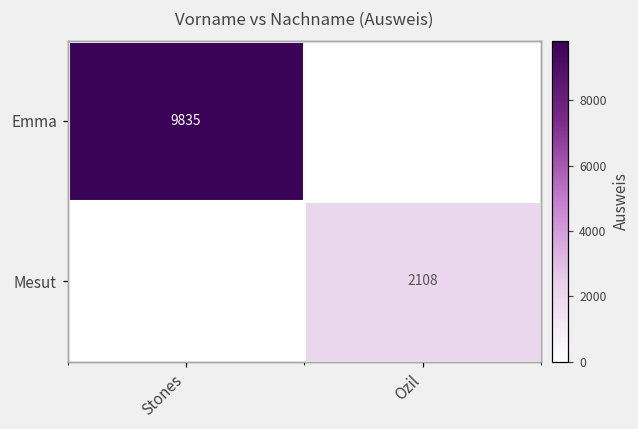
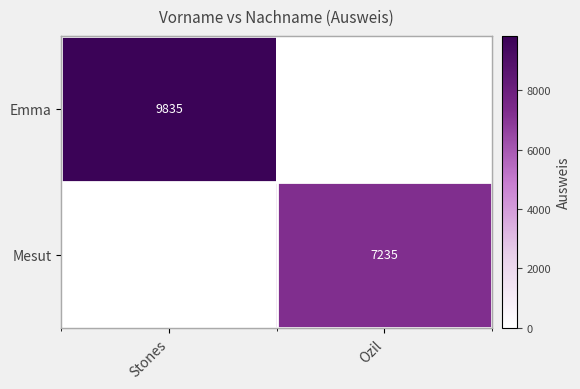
  {
    "Emma": {
      "Stones": 9835
    },
    "Mesut": {
-     "Ozil": 2108
+     "Ozil": 7235
    }
  }
